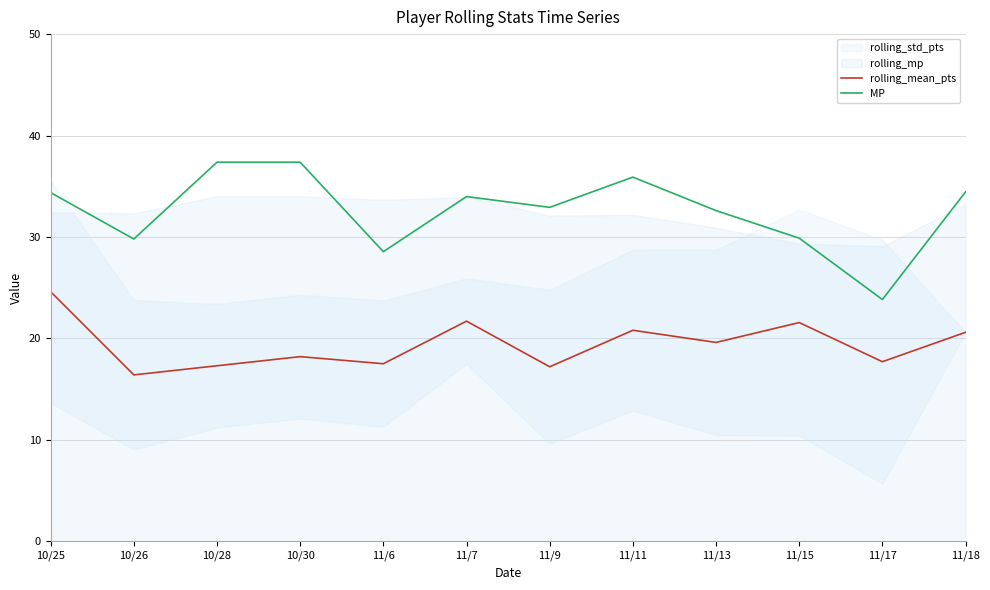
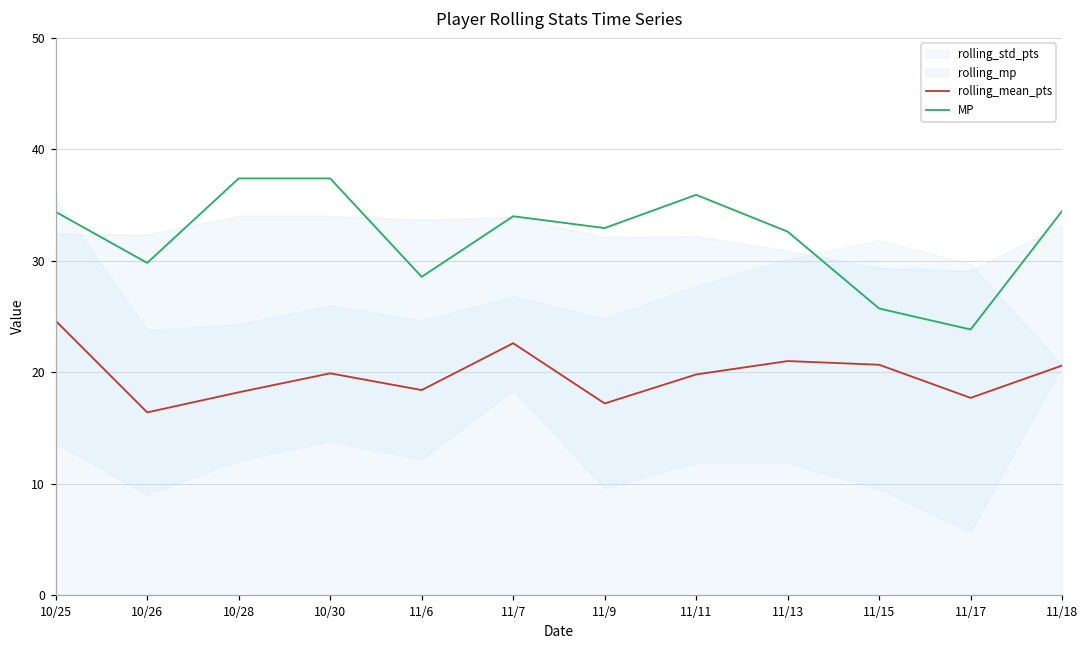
  {
    "rolling_mean_pts": {
      "10/25": 24.6,
      "10/26": 16.4,
-     "10/28": 17.3,
-     "10/30": 18.2,
-     "11/6": 17.5,
-     "11/7": 21.7,
+     "10/28": 18.2,
+     "10/30": 19.9,
+     "11/6": 18.4,
+     "11/7": 22.6,
      "11/9": 17.2,
-     "11/11": 20.8,
-     "11/13": 19.6,
-     "11/15": 21.6,
+     "11/11": 19.8,
+     "11/13": 21.0,
+     "11/15": 20.7,
      "11/17": 17.7
    },
    "MP": {
      "10/25": 34.4,
      "10/26": 29.8,
      "10/28": 37.4,
      "10/30": 37.4,
      "11/6": 28.6,
      "11/9": 32.9,
      "11/11": 35.9,
      "11/13": 32.6,
-     "11/15": 29.9,
+     "11/15": 25.7,
      "11/17": 23.8,
      "11/18": 34.5
    }
  }
